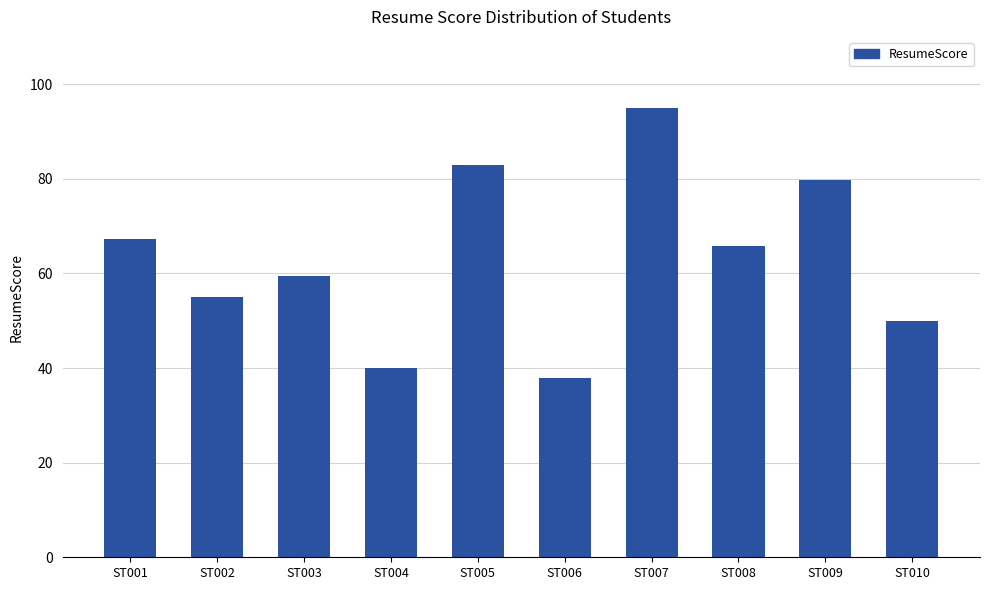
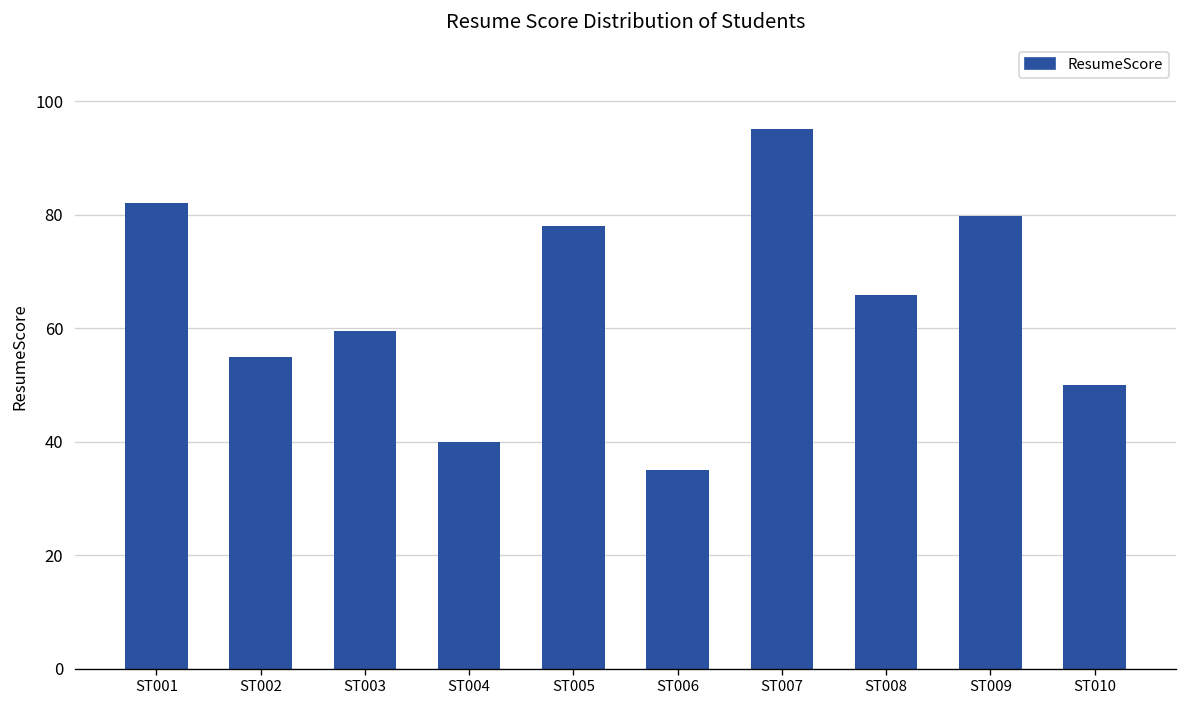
  {
-   "ST001": 67,
+   "ST001": 82,
    "ST002": 55,
    "ST003": 60,
    "ST004": 40,
-   "ST005": 83,
-   "ST006": 38,
+   "ST005": 78,
+   "ST006": 35,
    "ST007": 95,
    "ST008": 66,
    "ST009": 80,
    "ST010": 50
  }
